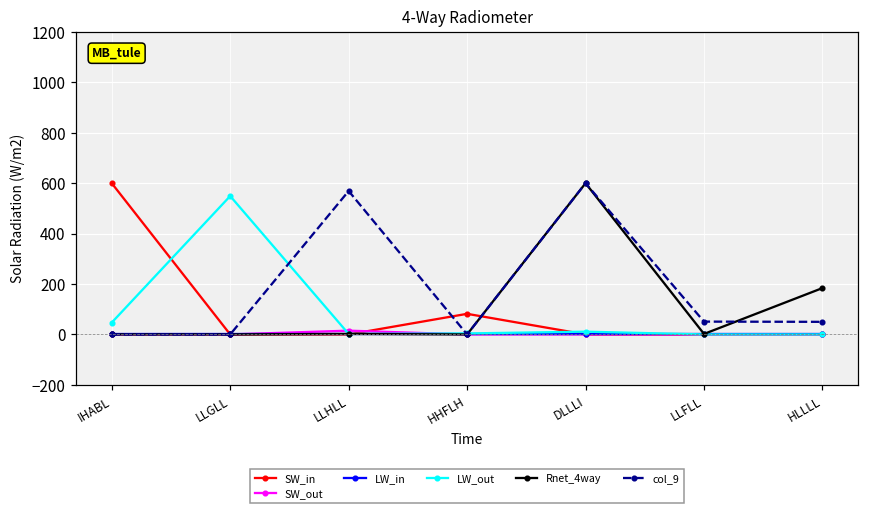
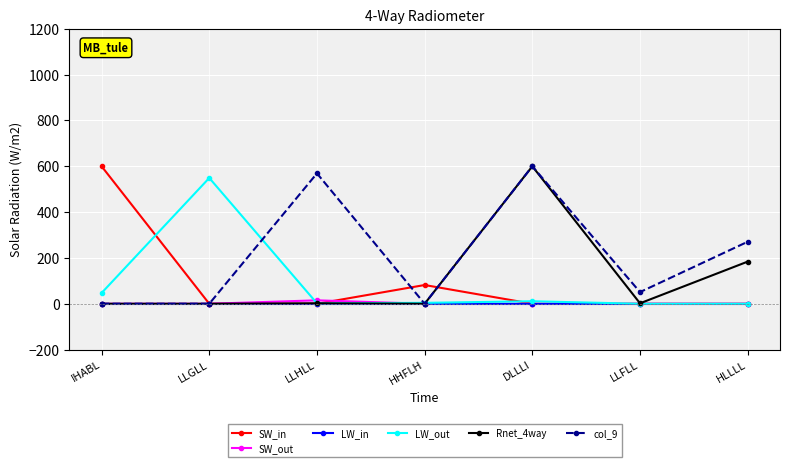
  {
    "SW_in": {
      "IHABL": 600,
      "HHFLH": 80
    },
    "SW_out": {
      "LLHLL": 20
    },
    "LW_out": {
      "IHABL": 50,
      "LLGLL": 550
    },
    "Rnet_4way": {
      "HLLLL": 180
    },
    "col_9": {
      "LLHLL": 570,
      "LLFLL": 50,
-     "HLLLL": 50
+     "HLLLL": 270
    }
  }
